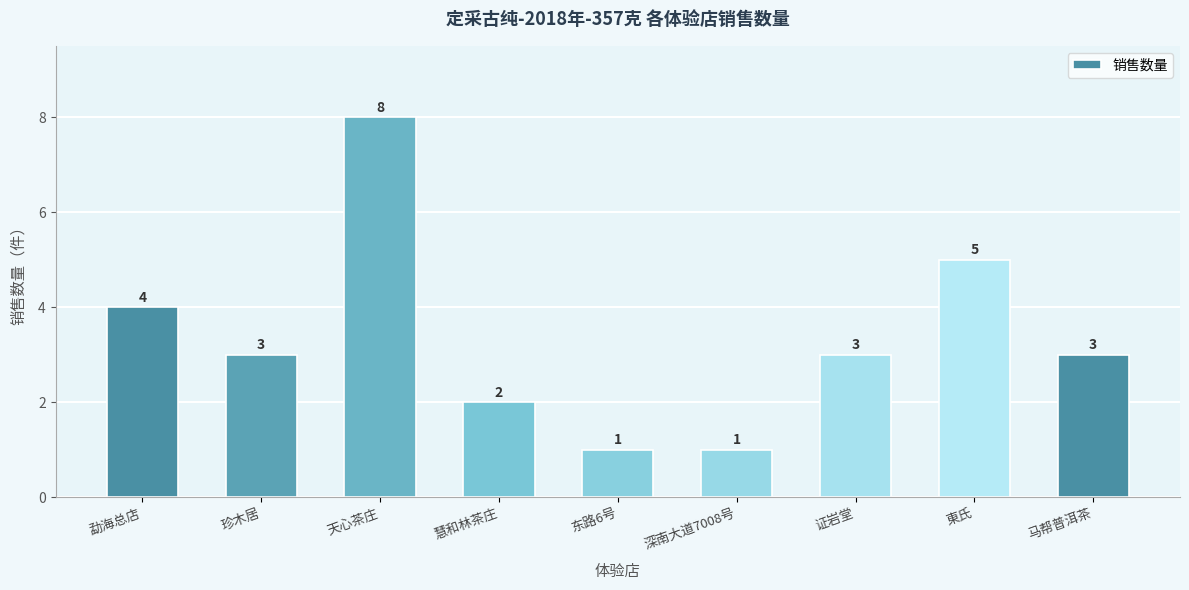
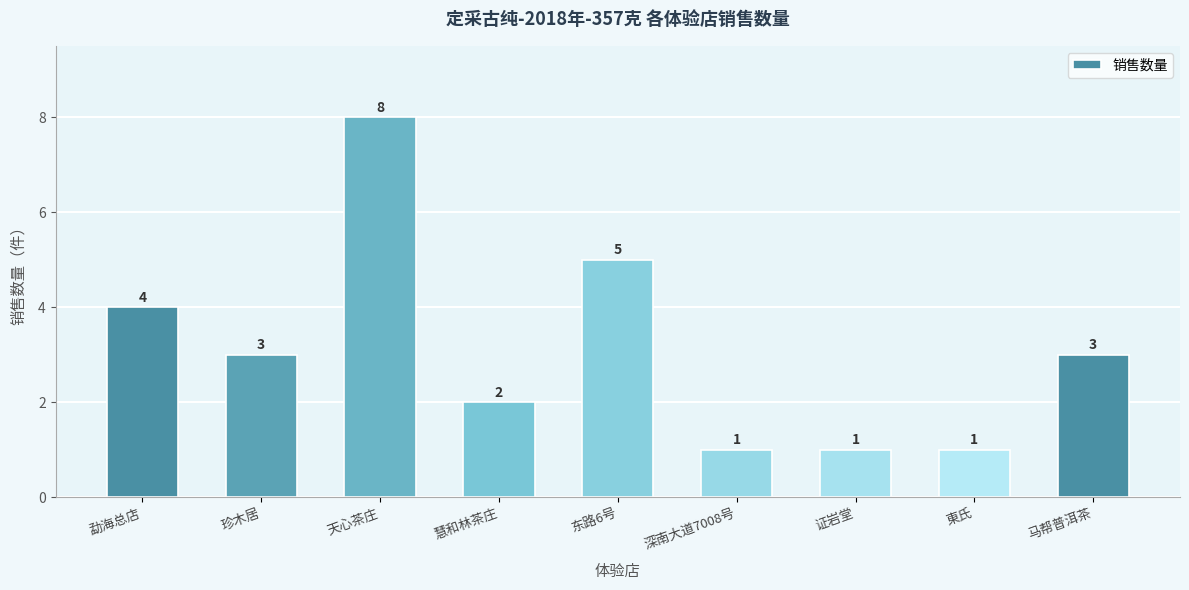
  {
    "勐海总店": 4,
    "珍木居": 3,
    "天心茶庄": 8,
    "慧和林茶庄": 2,
-   "东路6号": 1,
+   "东路6号": 5,
    "深南大道7008号": 1,
-   "证岩堂": 3,
-   "東氏": 5,
+   "证岩堂": 1,
+   "東氏": 1,
    "马帮普洱茶": 3
  }
